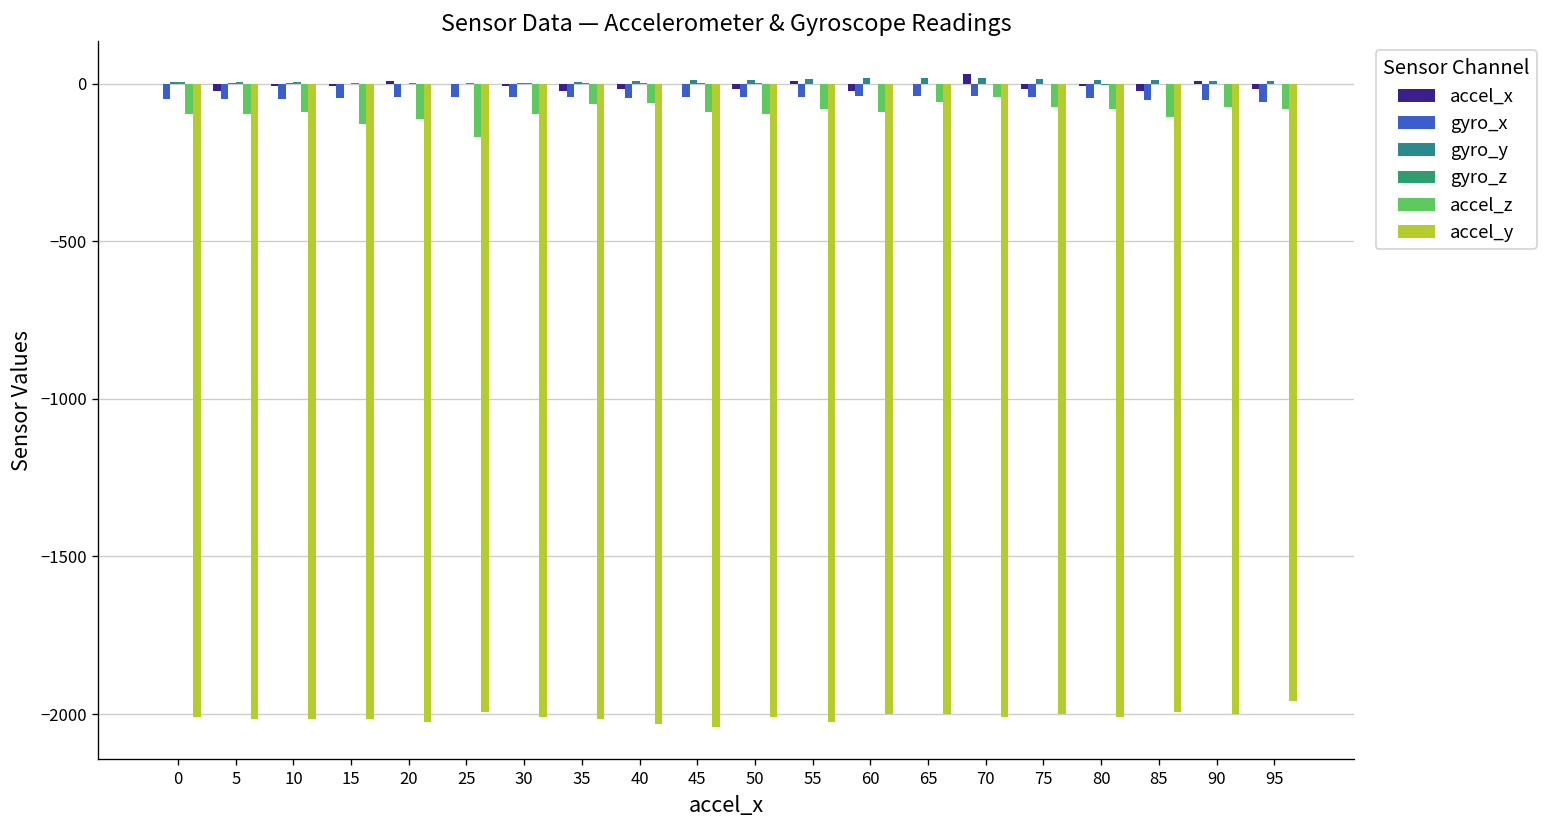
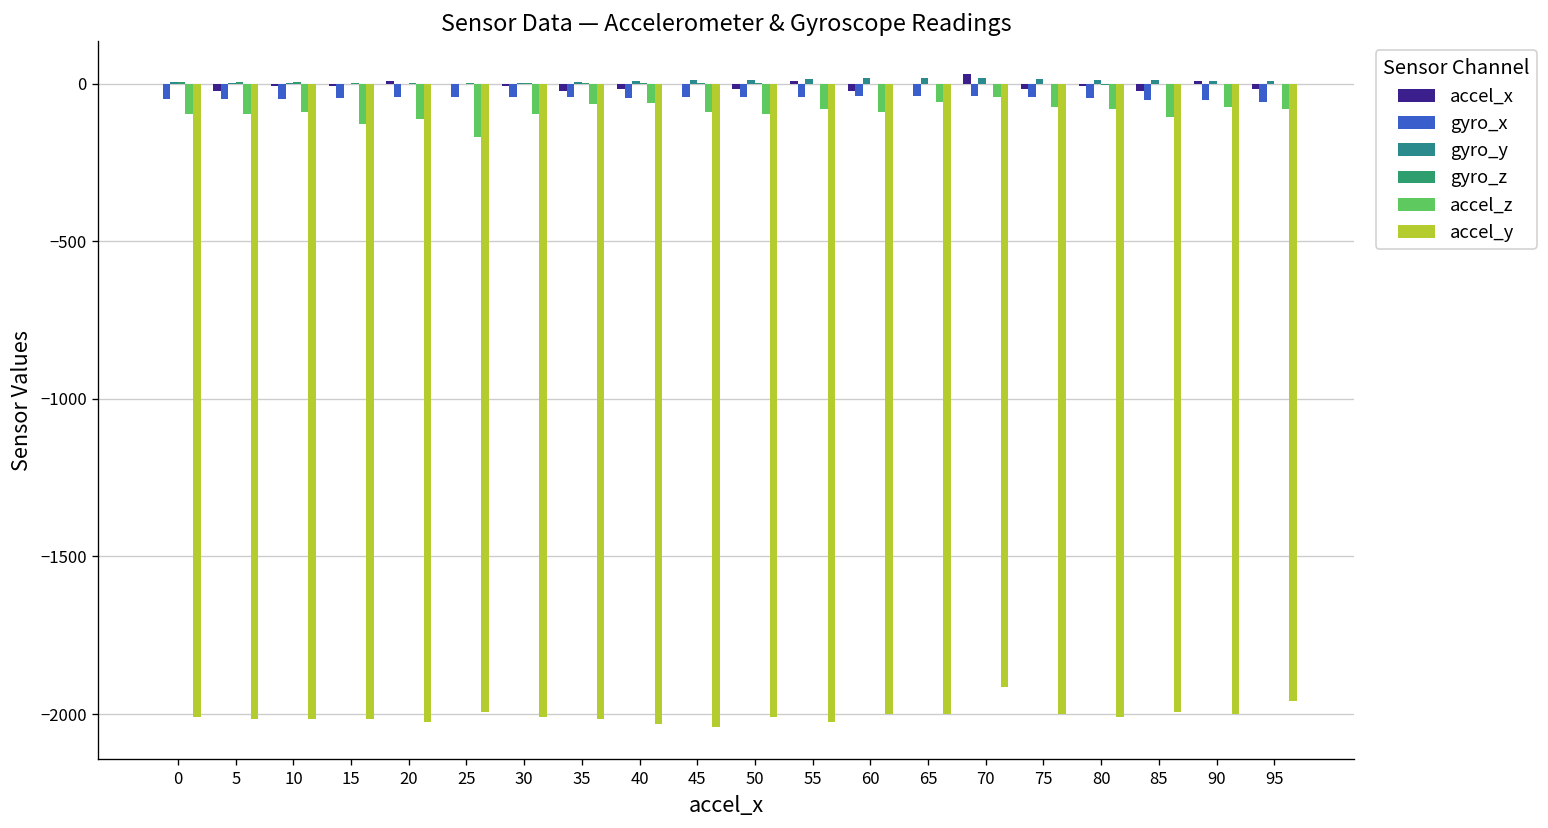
  {
    "accel_x": {
      "0": 0,
      "5": -20,
      "25": 0,
      "35": -20,
      "40": -20,
      "45": 0,
      "50": -20,
      "60": -20,
      "65": 0,
      "70": 30,
      "75": -20,
      "85": -20,
      "95": -20
    },
    "gyro_x": {
      "0": -50,
      "5": -50,
      "10": -50,
      "15": -40,
      "20": -40,
      "25": -40,
      "30": -40,
      "35": -40,
      "40": -40,
      "45": -40,
      "50": -40,
      "55": -40,
      "60": -40,
      "65": -40,
      "70": -40,
      "75": -40,
      "80": -50,
      "85": -50,
      "90": -50,
      "95": -60
    },
    "accel_z": {
      "0": -100,
      "5": -100,
      "10": -90,
      "15": -130,
      "20": -110,
      "25": -170,
      "30": -100,
      "35": -60,
      "40": -60,
      "45": -90,
      "50": -100,
      "55": -80,
      "60": -90,
      "65": -60,
      "70": -40,
      "75": -70,
      "80": -80,
      "85": -100,
      "90": -70,
      "95": -80
    },
    "accel_y": {
      "0": -2010,
      "5": -2020,
      "10": -2020,
      "15": -2020,
      "20": -2020,
      "25": -1990,
      "30": -2010,
      "35": -2020,
      "40": -2030,
      "45": -2040,
      "50": -2010,
      "55": -2020,
      "60": -2000,
      "65": -2000,
-     "70": -2010,
+     "70": -1920,
      "75": -2000,
      "80": -2010,
      "85": -1990,
      "90": -2000,
      "95": -1960
    }
  }
